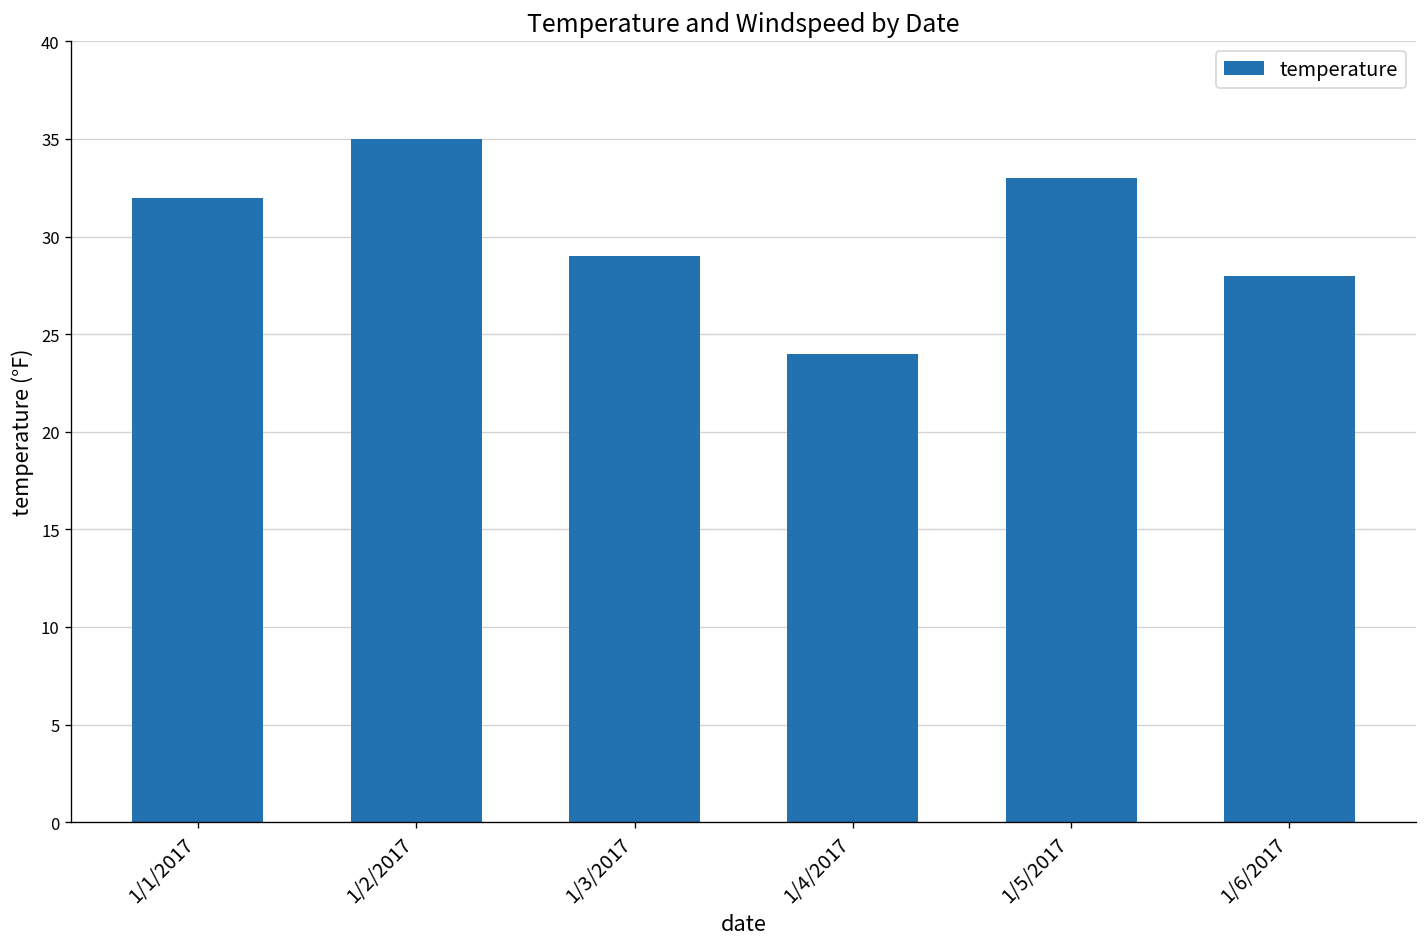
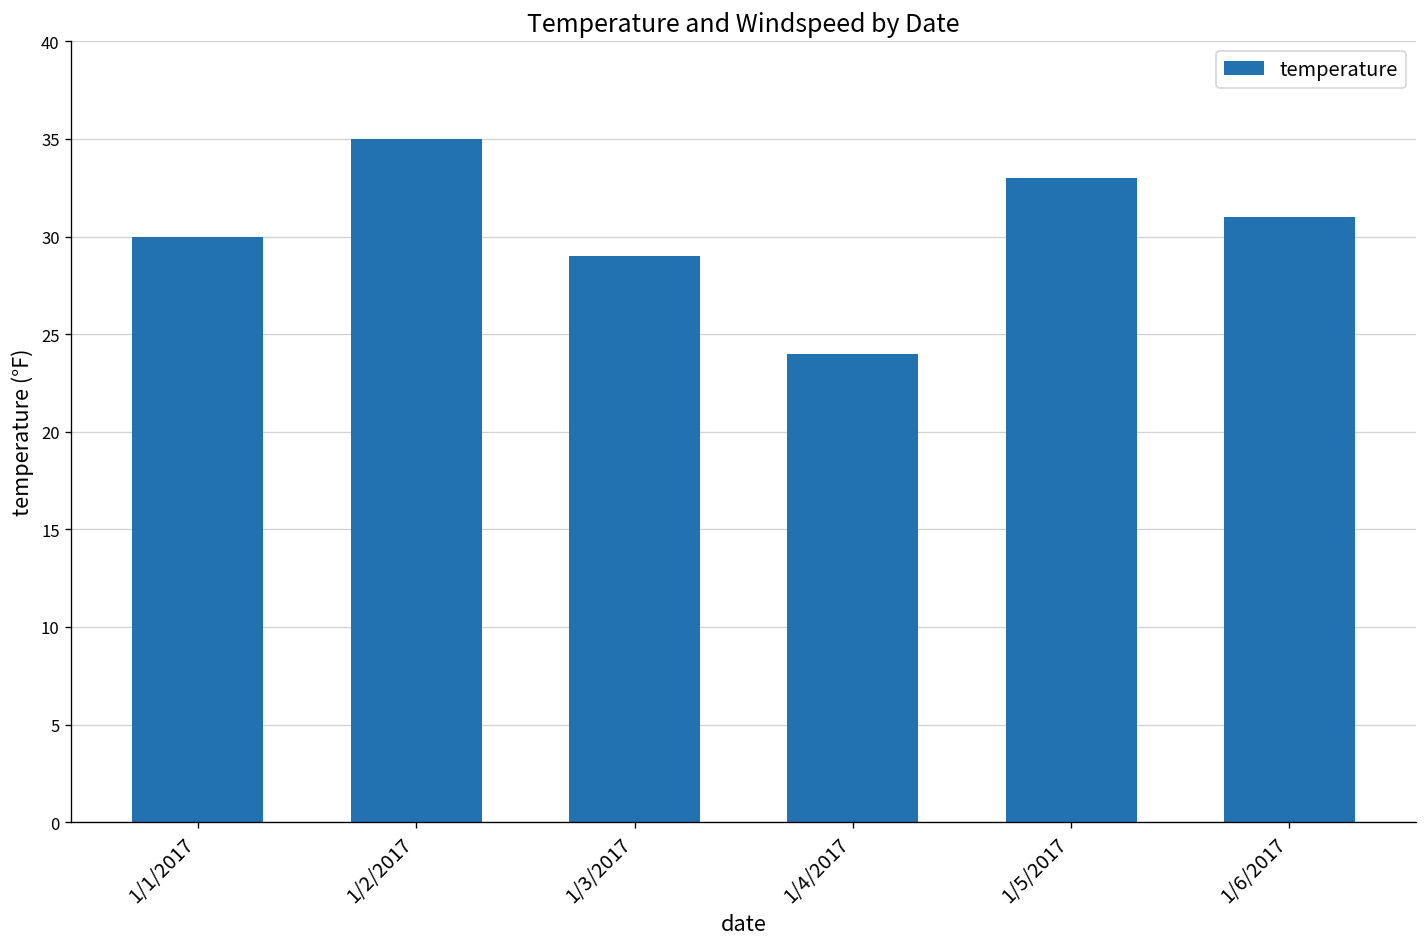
  {
-   "1/1/2017": 32,
+   "1/1/2017": 30,
    "1/2/2017": 35,
    "1/3/2017": 29,
    "1/4/2017": 24,
    "1/5/2017": 33,
-   "1/6/2017": 28
+   "1/6/2017": 31
  }
